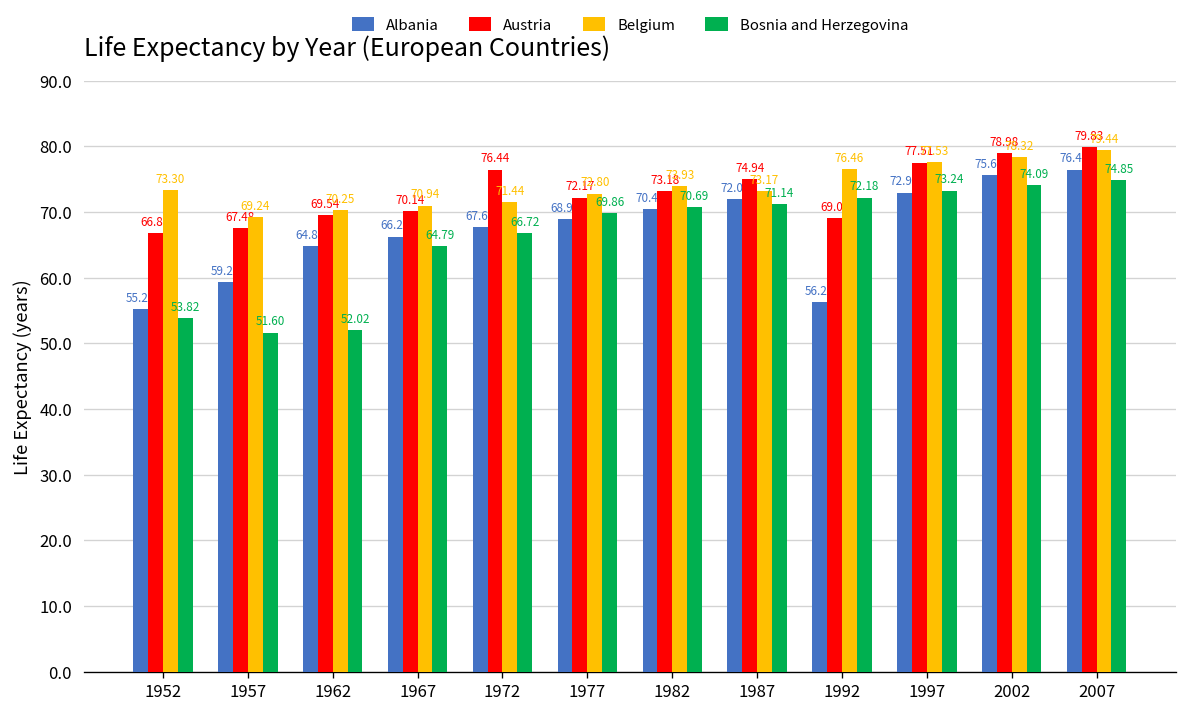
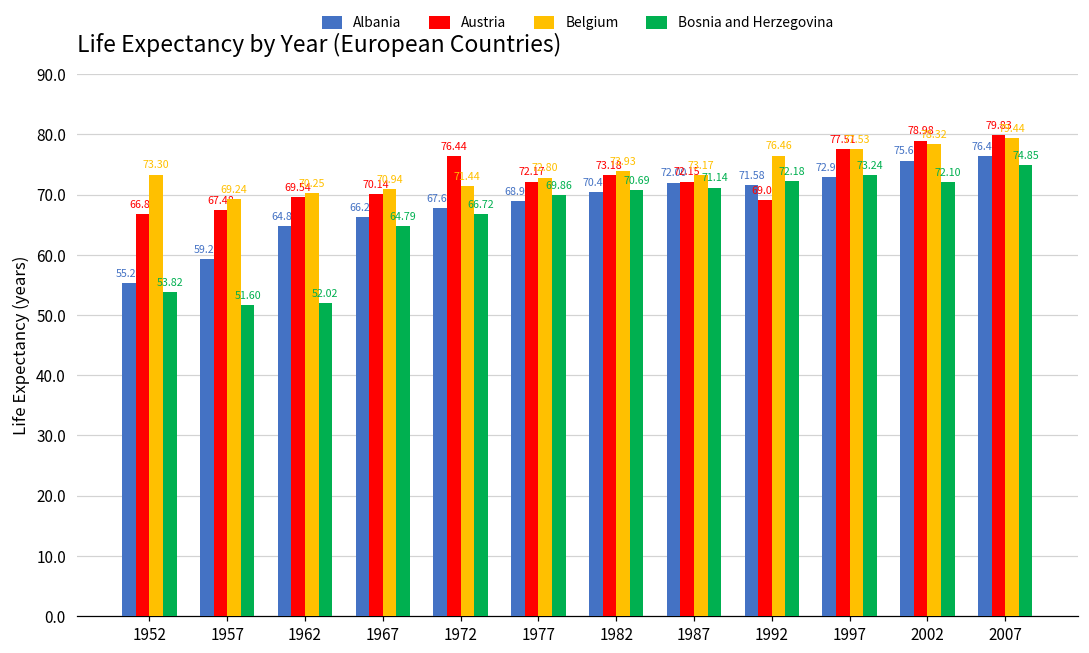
  {
    "Albania": {
      "1952": 55.23,
      "1957": 59.28,
      "1962": 64.82,
      "1967": 66.22,
      "1972": 67.69,
      "1977": 68.93,
      "1982": 70.42,
      "1987": 72.00,
-     "1992": 56.29,
+     "1992": 71.58,
      "1997": 72.95,
      "2002": 75.65,
      "2007": 76.42
    },
    "Austria": {
      "1952": 66.80,
      "1957": 67.48,
      "1972": 76.44,
-     "1987": 74.94,
+     "1987": 72.15,
      "1992": 69.04
    },
    "Belgium": {
      "1952": 73.30,
      "1957": 69.24,
      "1972": 71.44,
      "1987": 73.17,
      "1992": 76.46
    },
    "Bosnia and Herzegovina": {
      "1952": 53.82,
      "1957": 51.60,
      "1962": 52.02,
      "1967": 64.79,
      "1972": 66.72,
      "1977": 69.86,
      "1982": 70.69,
      "1987": 71.14,
      "1992": 72.18,
      "1997": 73.24,
-     "2002": 74.09,
+     "2002": 72.10,
      "2007": 74.85
    }
  }
